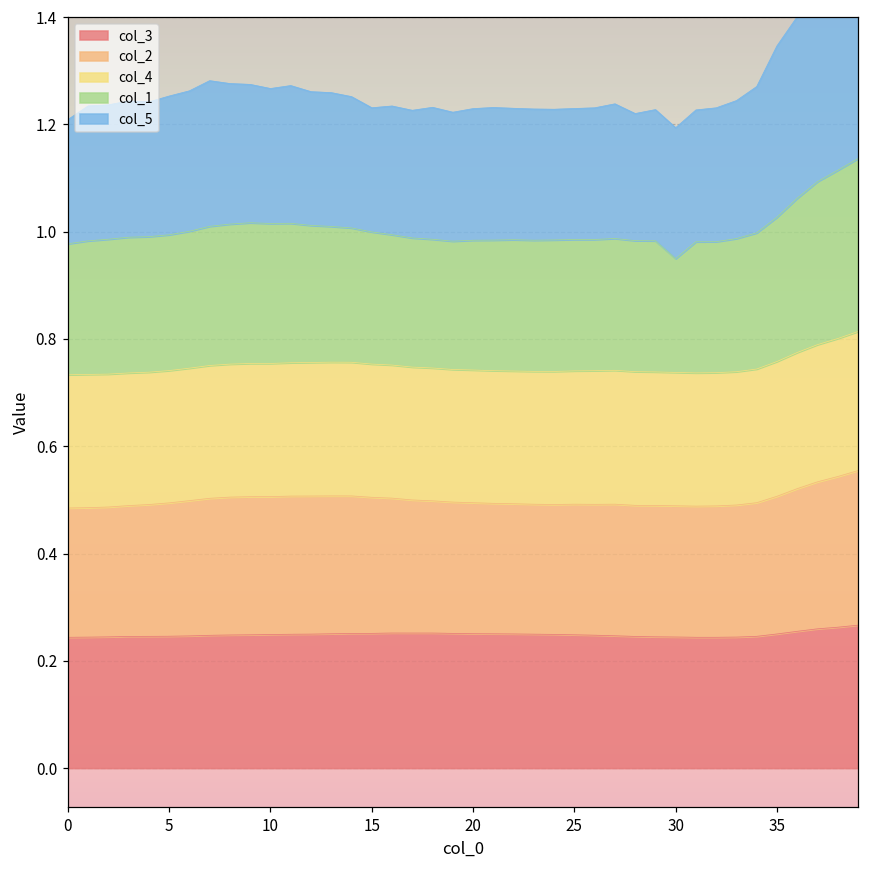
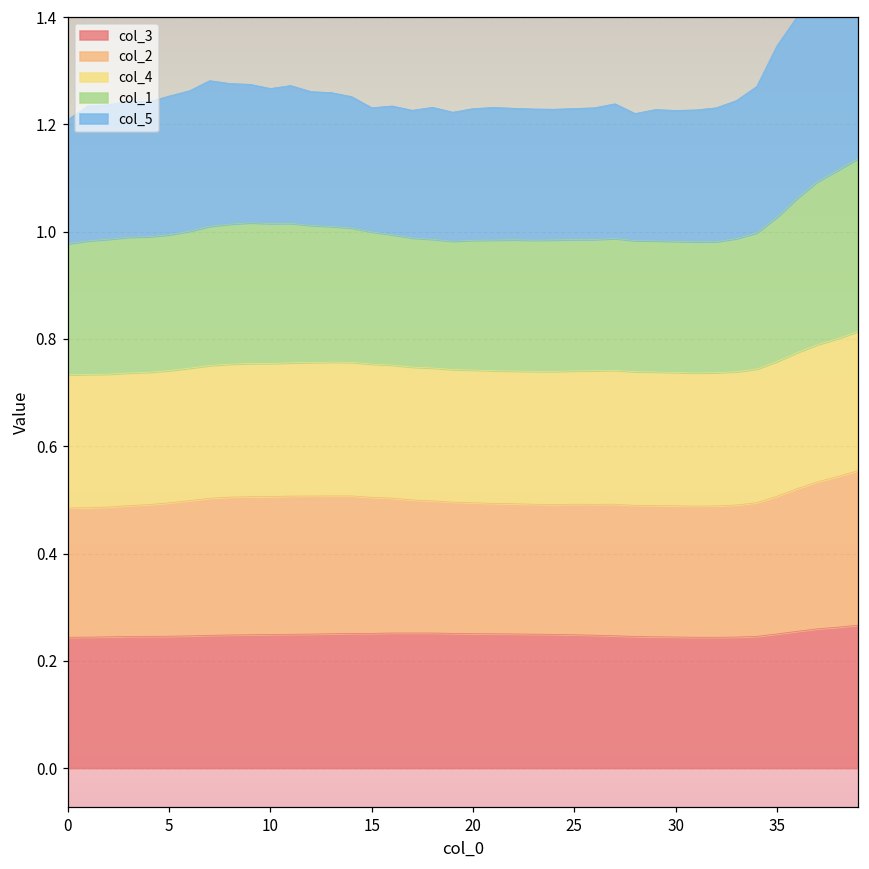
  {
    "col_3": {
      "0": 0.24,
      "5": 0.25,
      "10": 0.25,
      "15": 0.25,
      "20": 0.25,
      "25": 0.25,
      "30": 0.24,
      "35": 0.25
    },
    "col_1": {
      "0": 0.24,
      "5": 0.25,
      "10": 0.26,
      "15": 0.25,
      "20": 0.24,
      "25": 0.24,
-     "30": 0.21,
+     "30": 0.24,
      "35": 0.27
    },
    "col_5": {
      "0": 0.23,
      "5": 0.26,
      "10": 0.25,
      "15": 0.23,
      "20": 0.25,
      "25": 0.24,
      "30": 0.24,
      "35": 0.32
    }
  }
